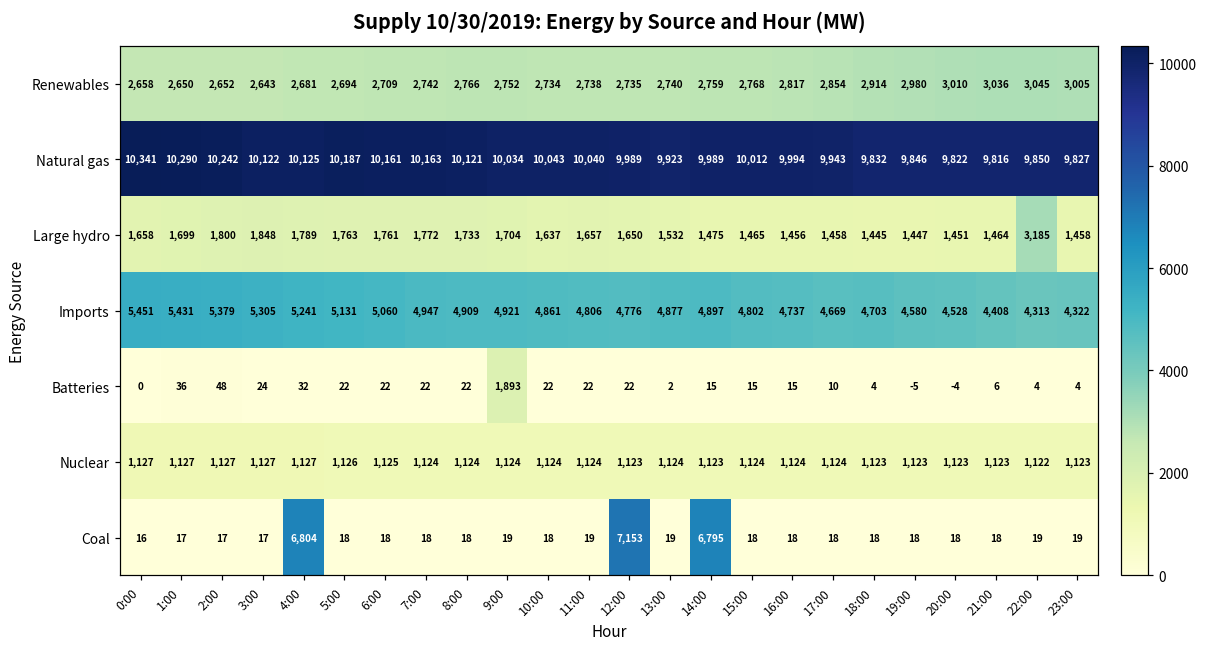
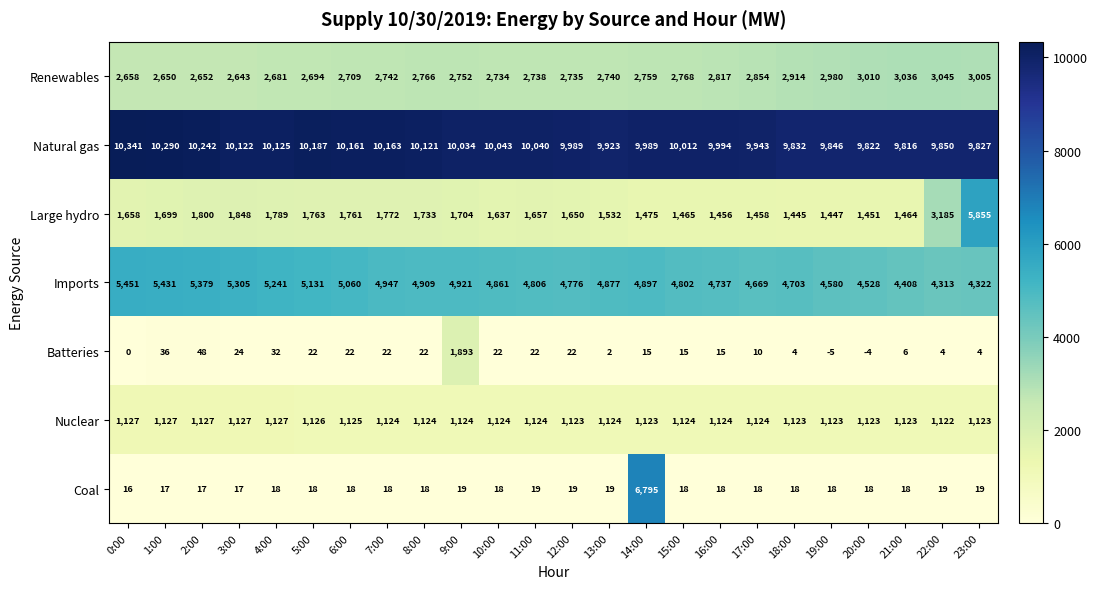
  {
    "Renewables": {
      "0:00": "2,658",
      "1:00": "2,650",
      "2:00": "2,652",
      "3:00": "2,643",
      "4:00": "2,681",
      "5:00": "2,694",
      "6:00": "2,709",
      "7:00": "2,742",
      "8:00": "2,766",
      "9:00": "2,752",
      "10:00": "2,734",
      "11:00": "2,738",
      "12:00": "2,735",
      "13:00": "2,740",
      "14:00": "2,759",
      "15:00": "2,768",
      "16:00": "2,817",
      "17:00": "2,854",
      "18:00": "2,914",
      "19:00": "2,980",
      "20:00": "3,010",
      "21:00": "3,036",
      "22:00": "3,045",
      "23:00": "3,005"
    },
    "Natural gas": {
      "0:00": "10,341",
      "1:00": "10,290",
      "2:00": "10,242",
      "3:00": "10,122",
      "4:00": "10,125",
      "5:00": "10,187",
      "6:00": "10,161",
      "7:00": "10,163",
      "8:00": "10,121",
      "9:00": "10,034",
      "10:00": "10,043",
      "11:00": "10,040",
      "12:00": "9,989",
      "13:00": "9,923",
      "14:00": "9,989",
      "15:00": "10,012",
      "16:00": "9,994",
      "17:00": "9,943",
      "18:00": "9,832",
      "19:00": "9,846",
      "20:00": "9,822",
      "21:00": "9,816",
      "22:00": "9,850",
      "23:00": "9,827"
    },
    "Large hydro": {
      "0:00": "1,658",
      "1:00": "1,699",
      "2:00": "1,800",
      "3:00": "1,848",
      "4:00": "1,789",
      "5:00": "1,763",
      "6:00": "1,761",
      "7:00": "1,772",
      "8:00": "1,733",
      "9:00": "1,704",
      "10:00": "1,637",
      "11:00": "1,657",
      "12:00": "1,650",
      "13:00": "1,532",
      "14:00": "1,475",
      "15:00": "1,465",
      "16:00": "1,456",
      "17:00": "1,458",
      "18:00": "1,445",
      "19:00": "1,447",
      "20:00": "1,451",
      "21:00": "1,464",
      "22:00": "3,185",
-     "23:00": "1,458"
+     "23:00": "5,855"
    },
    "Imports": {
      "0:00": "5,451",
      "1:00": "5,431",
      "2:00": "5,379",
      "3:00": "5,305",
      "4:00": "5,241",
      "5:00": "5,131",
      "6:00": "5,060",
      "7:00": "4,947",
      "8:00": "4,909",
      "9:00": "4,921",
      "10:00": "4,861",
      "11:00": "4,806",
      "12:00": "4,776",
      "13:00": "4,877",
      "14:00": "4,897",
      "15:00": "4,802",
      "16:00": "4,737",
      "17:00": "4,669",
      "18:00": "4,703",
      "19:00": "4,580",
      "20:00": "4,528",
      "21:00": "4,408",
      "22:00": "4,313",
      "23:00": "4,322"
    },
    "Batteries": {
      "0:00": "0",
      "1:00": "36",
      "2:00": "48",
      "3:00": "24",
      "4:00": "32",
      "5:00": "22",
      "6:00": "22",
      "7:00": "22",
      "8:00": "22",
      "9:00": "1,893",
      "10:00": "22",
      "11:00": "22",
      "12:00": "22",
      "13:00": "2",
      "14:00": "15",
      "15:00": "15",
      "16:00": "15",
      "17:00": "10",
      "18:00": "4",
      "19:00": "-5",
      "20:00": "-4",
      "21:00": "6",
      "22:00": "4",
      "23:00": "4"
    },
    "Nuclear": {
      "0:00": "1,127",
      "1:00": "1,127",
      "2:00": "1,127",
      "3:00": "1,127",
      "4:00": "1,127",
      "5:00": "1,126",
      "6:00": "1,125",
      "7:00": "1,124",
      "8:00": "1,124",
      "9:00": "1,124",
      "10:00": "1,124",
      "11:00": "1,124",
      "12:00": "1,123",
      "13:00": "1,124",
      "14:00": "1,123",
      "15:00": "1,124",
      "16:00": "1,124",
      "17:00": "1,124",
      "18:00": "1,123",
      "19:00": "1,123",
      "20:00": "1,123",
      "21:00": "1,123",
      "22:00": "1,122",
      "23:00": "1,123"
    },
    "Coal": {
      "0:00": "16",
      "1:00": "17",
      "2:00": "17",
      "3:00": "17",
-     "4:00": "6,804",
+     "4:00": "18",
      "5:00": "18",
      "6:00": "18",
      "7:00": "18",
      "8:00": "18",
      "9:00": "19",
      "10:00": "18",
      "11:00": "19",
-     "12:00": "7,153",
+     "12:00": "19",
      "13:00": "19",
      "14:00": "6,795",
      "15:00": "18",
      "16:00": "18",
      "17:00": "18",
      "18:00": "18",
      "19:00": "18",
      "20:00": "18",
      "21:00": "18",
      "22:00": "19",
      "23:00": "19"
    }
  }
